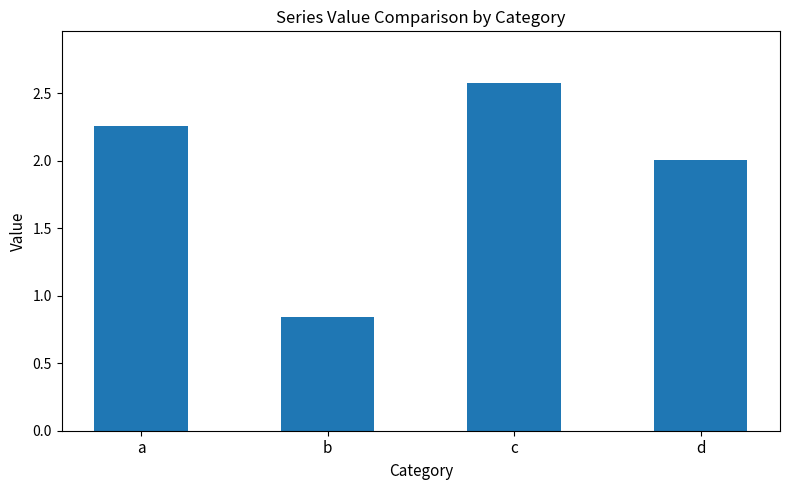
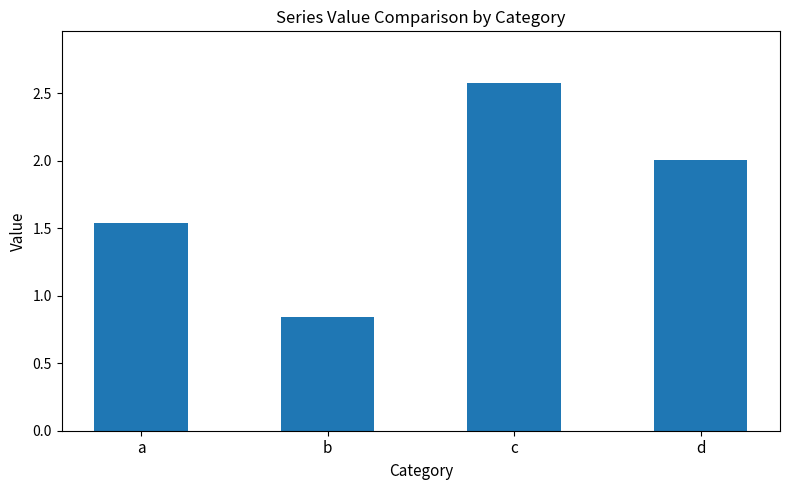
  {
-   "a": 2.26,
+   "a": 1.54,
    "b": 0.84,
    "c": 2.57,
    "d": 2.01
  }
